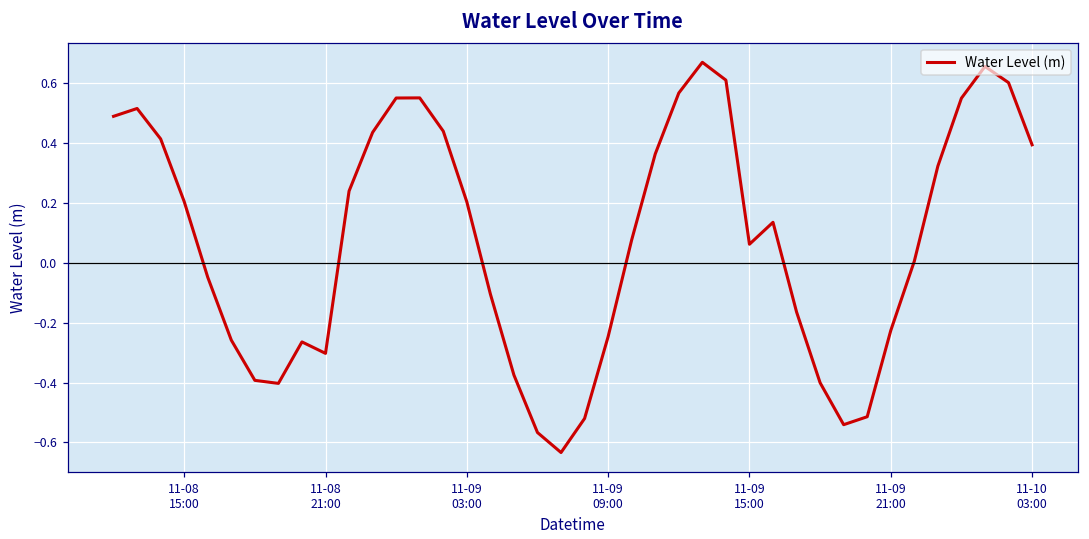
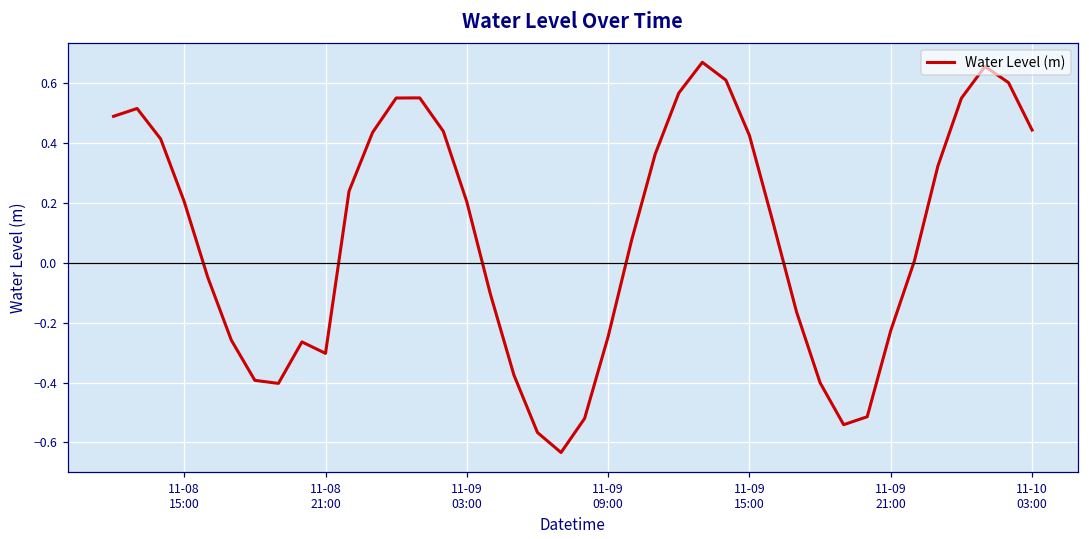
  {
    "11-08 15:00": 0.21,
    "11-08 21:00": -0.30,
    "11-09 03:00": 0.20,
    "11-09 09:00": -0.25,
-   "11-09 15:00": 0.06,
+   "11-09 15:00": 0.43,
    "11-09 21:00": -0.23,
-   "11-10 03:00": 0.39
+   "11-10 03:00": 0.44
  }
